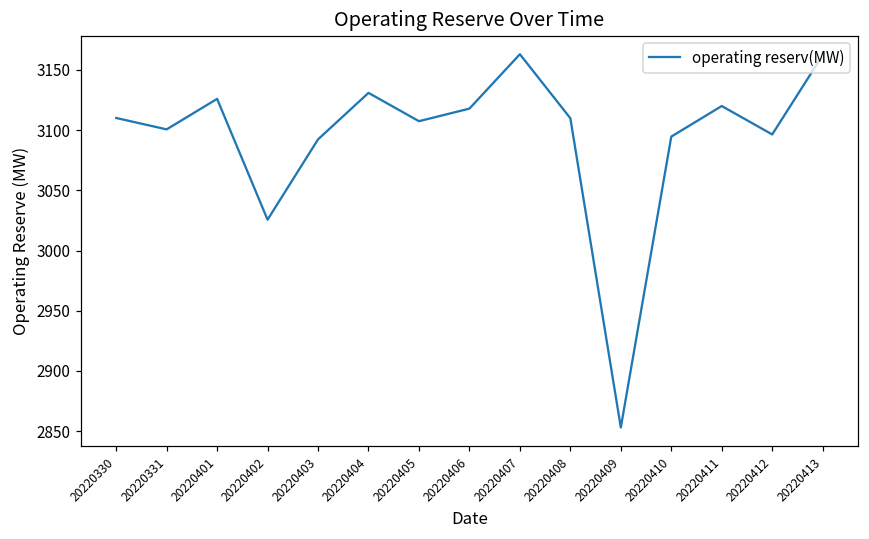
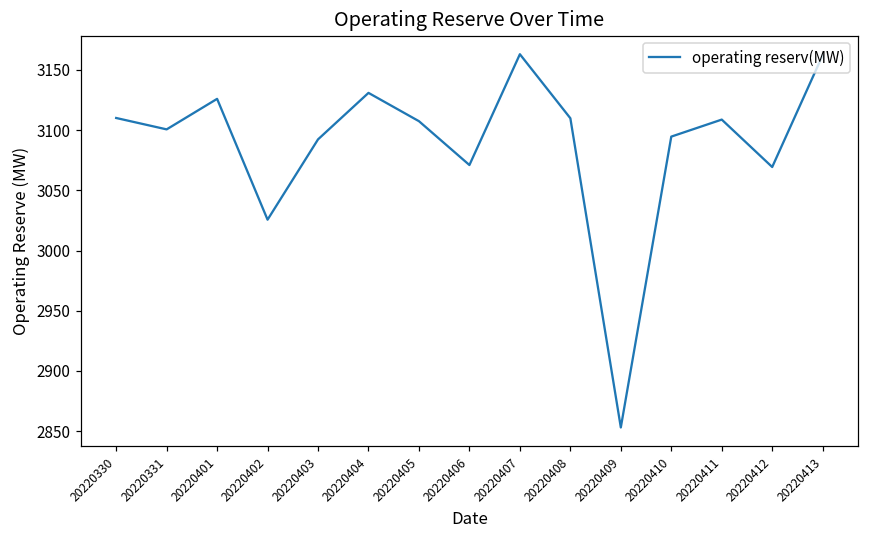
  {
    "20220330": 3110,
    "20220331": 3101,
    "20220401": 3126,
    "20220402": 3026,
    "20220403": 3092,
    "20220404": 3131,
    "20220405": 3107,
-   "20220406": 3118,
+   "20220406": 3071,
    "20220407": 3163,
    "20220408": 3110,
    "20220409": 2853,
    "20220410": 3095,
-   "20220411": 3120,
-   "20220412": 3096
+   "20220411": 3109,
+   "20220412": 3069
  }
